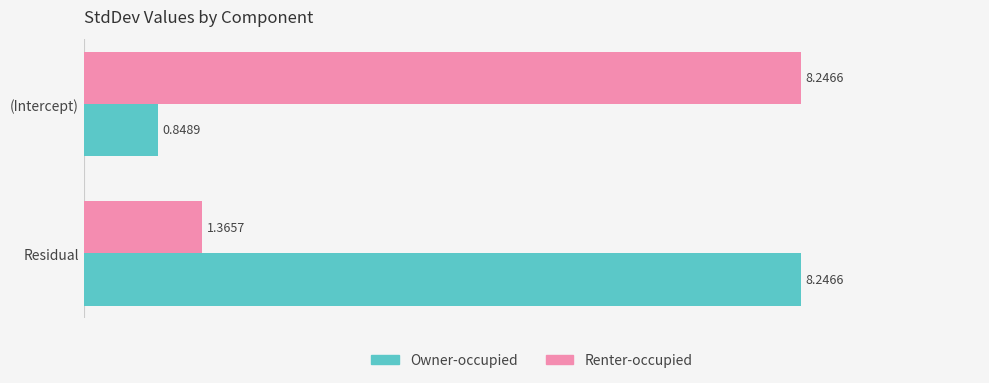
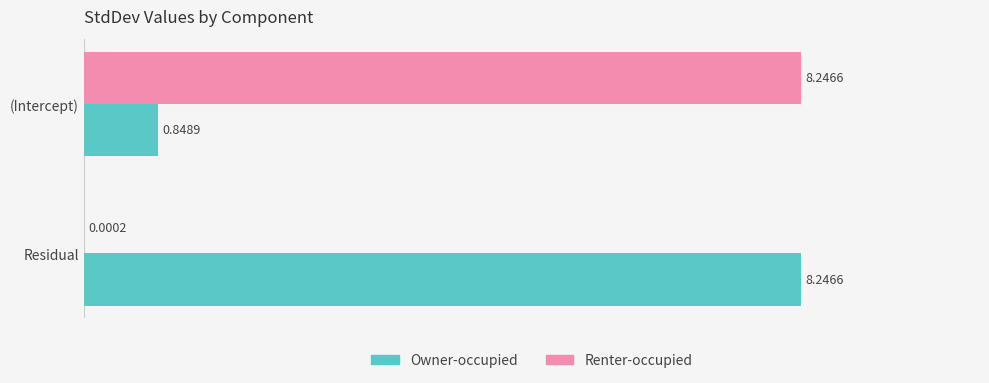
  {
    "Owner-occupied": {
      "(Intercept)": 0.8489,
      "Residual": 8.2466
    },
    "Renter-occupied": {
      "(Intercept)": 8.2466,
-     "Residual": 1.3657
+     "Residual": 0.0002
    }
  }
